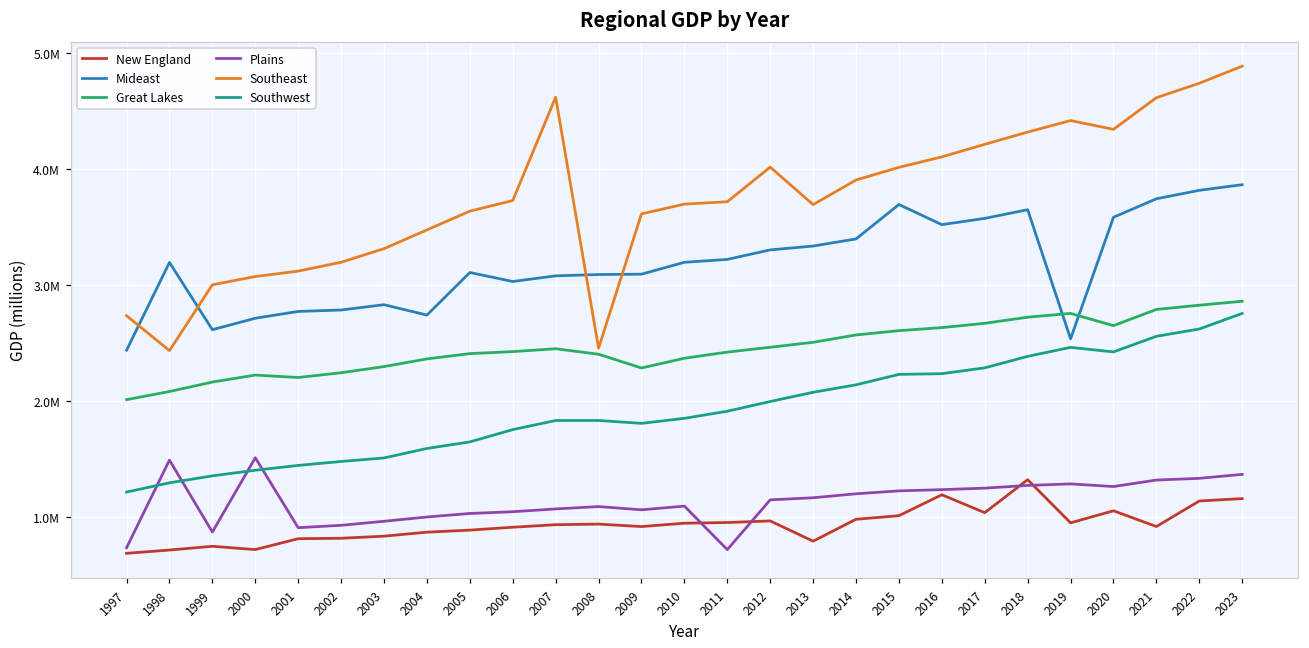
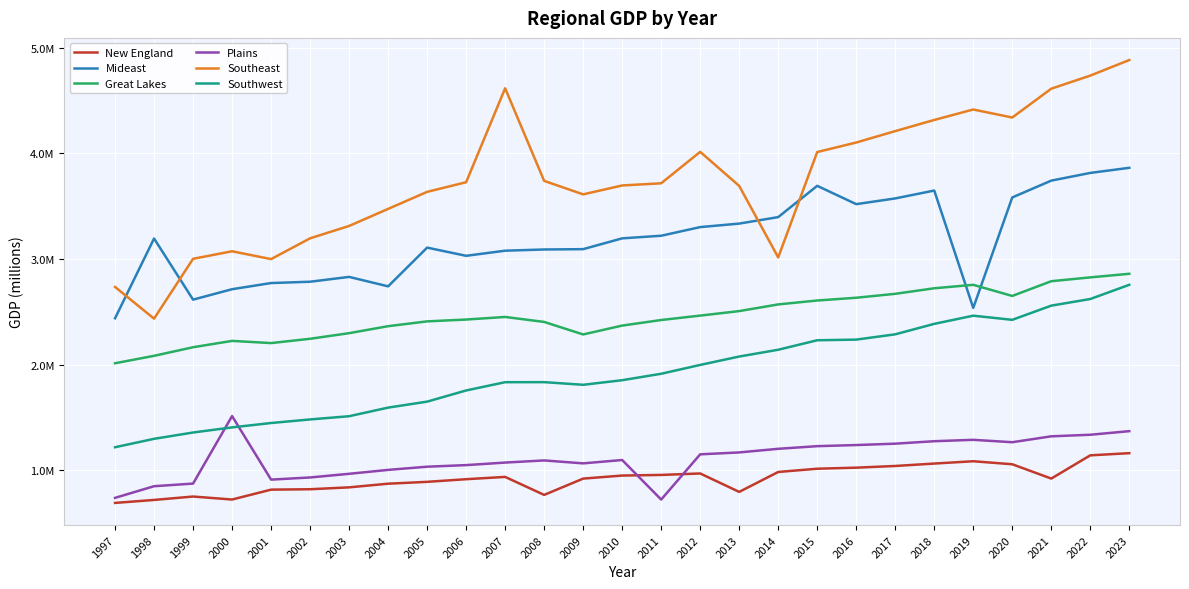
  {
    "New England": {
      "1997": 690000,
      "1998": 720000,
      "1999": 750000,
      "2000": 720000,
      "2001": 820000,
      "2002": 820000,
      "2003": 840000,
      "2004": 870000,
      "2005": 890000,
      "2006": 910000,
      "2007": 940000,
-     "2008": 940000,
+     "2008": 770000,
      "2009": 920000,
      "2010": 950000,
      "2011": 950000,
      "2012": 970000,
      "2013": 790000,
      "2014": 980000,
      "2015": 1010000,
-     "2016": 1190000,
+     "2016": 1020000,
      "2017": 1040000,
-     "2018": 1320000,
-     "2019": 950000,
+     "2018": 1060000,
+     "2019": 1080000,
      "2020": 1060000,
      "2021": 920000,
      "2022": 1140000,
      "2023": 1160000
    },
    "Mideast": {
      "1997": 2440000,
      "1998": 3190000,
      "1999": 2610000,
      "2000": 2710000,
      "2001": 2770000,
      "2002": 2780000,
      "2003": 2830000,
      "2004": 2740000,
      "2005": 3110000,
      "2006": 3030000,
      "2007": 3080000,
      "2008": 3090000,
      "2009": 3090000,
      "2010": 3190000,
      "2011": 3220000,
      "2012": 3300000,
      "2013": 3330000,
      "2014": 3400000,
      "2015": 3690000,
      "2016": 3520000,
      "2017": 3570000,
      "2018": 3650000,
      "2019": 2540000,
      "2020": 3580000,
      "2021": 3740000,
      "2022": 3810000,
      "2023": 3860000
    },
    "Plains": {
      "1997": 740000,
-     "1998": 1490000,
+     "1998": 850000,
      "1999": 870000,
      "2000": 1510000,
      "2001": 910000,
      "2002": 930000,
      "2003": 970000,
      "2004": 1000000,
      "2005": 1030000,
      "2006": 1050000,
      "2007": 1070000,
      "2008": 1090000,
      "2009": 1060000,
      "2010": 1100000,
      "2011": 720000,
      "2012": 1150000,
      "2013": 1170000,
      "2014": 1200000,
      "2015": 1230000,
      "2016": 1240000,
      "2017": 1250000,
      "2018": 1270000,
      "2019": 1290000,
      "2020": 1260000,
      "2021": 1320000,
      "2022": 1340000,
      "2023": 1370000
    },
    "Southeast": {
      "1997": 2730000,
      "1998": 2430000,
      "1999": 3000000,
      "2000": 3070000,
-     "2001": 3120000,
+     "2001": 3000000,
      "2002": 3200000,
      "2003": 3310000,
      "2004": 3470000,
      "2005": 3630000,
      "2006": 3730000,
      "2007": 4620000,
-     "2008": 2460000,
+     "2008": 3740000,
      "2009": 3610000,
      "2010": 3700000,
      "2011": 3720000,
      "2012": 4010000,
      "2013": 3690000,
-     "2014": 3900000,
+     "2014": 3010000,
      "2015": 4010000,
      "2016": 4100000,
      "2017": 4210000,
      "2018": 4320000,
      "2019": 4410000,
      "2020": 4340000,
      "2021": 4610000,
      "2022": 4740000,
      "2023": 4880000
    }
  }
